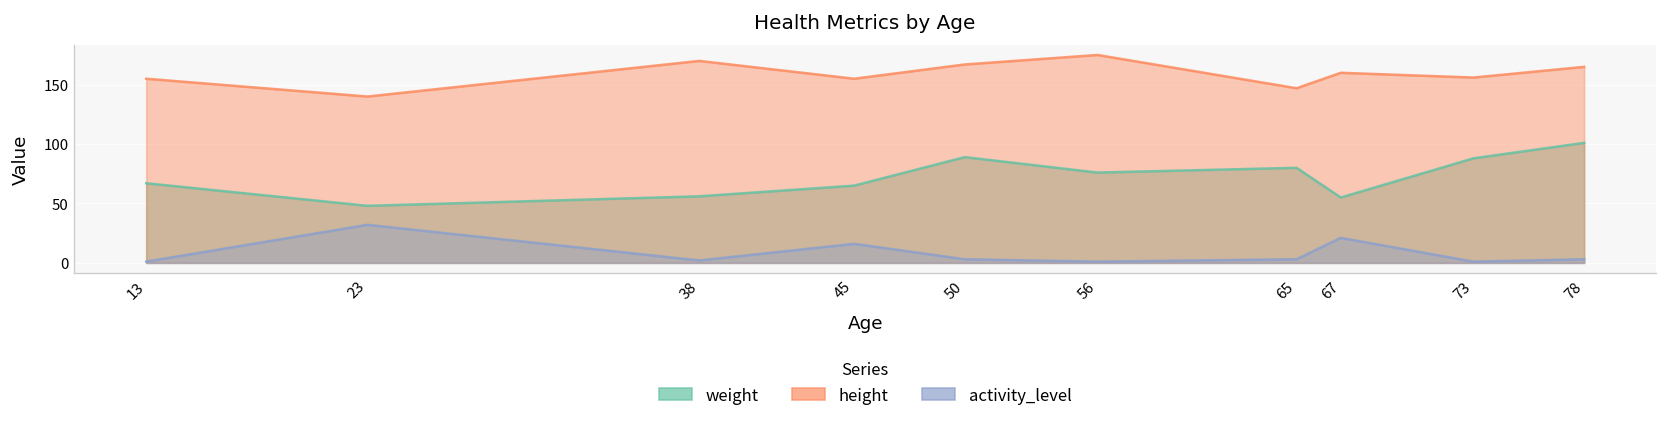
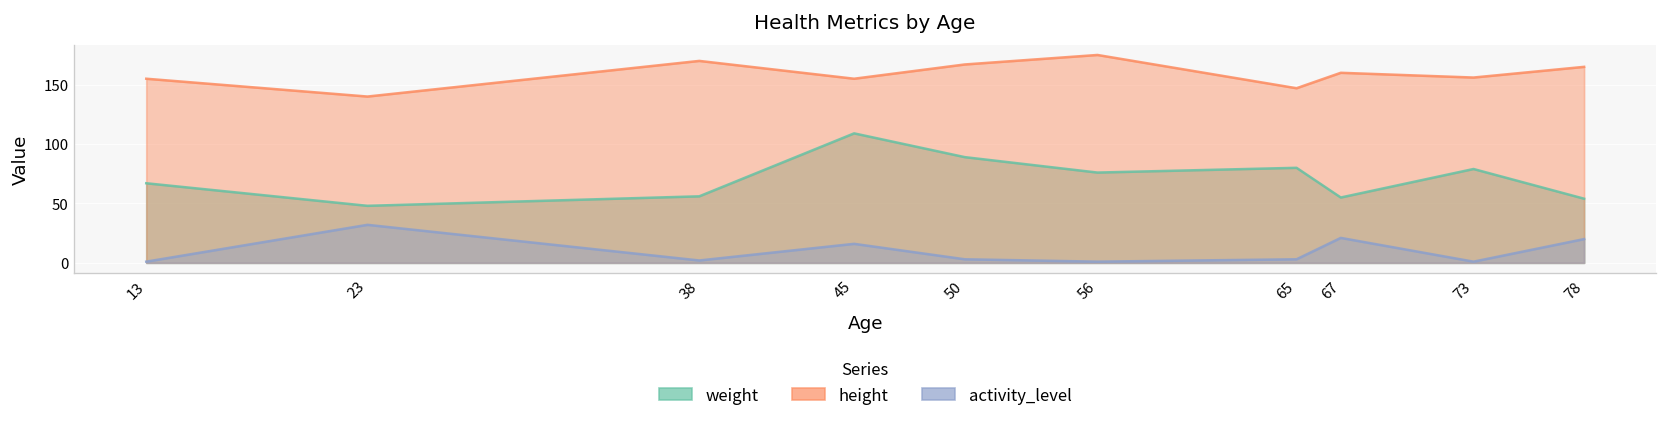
  {
    "weight": {
      "13": 70,
      "23": 50,
      "38": 60,
-     "45": 70,
+     "45": 110,
      "50": 90,
      "56": 80,
      "65": 80,
      "67": 60,
-     "73": 90,
-     "78": 100
+     "73": 80,
+     "78": 50
    },
    "height": {
      "13": 160,
      "23": 140,
      "38": 170,
      "45": 160,
      "50": 170,
      "56": 180,
      "65": 150,
      "67": 160,
      "73": 160,
      "78": 170
    },
    "activity_level": {
      "13": 0,
      "23": 30,
      "38": 0,
      "45": 20,
      "50": 0,
      "56": 0,
      "65": 0,
      "67": 20,
      "73": 0,
-     "78": 0
+     "78": 20
    }
  }
